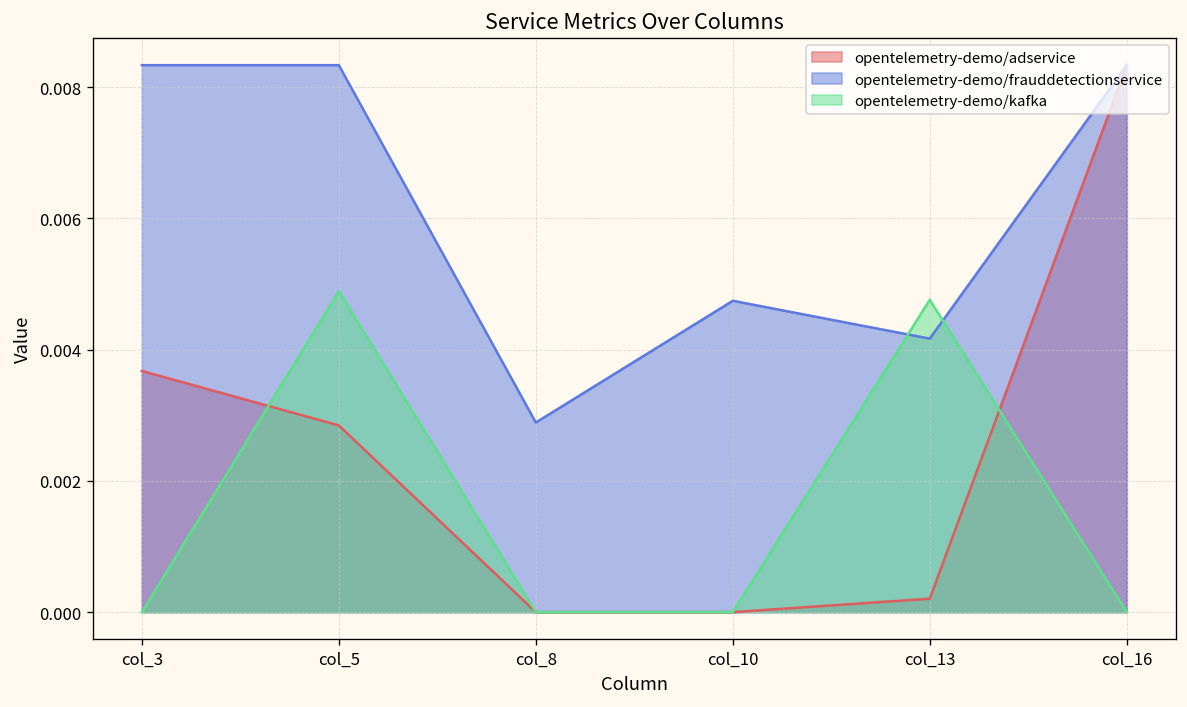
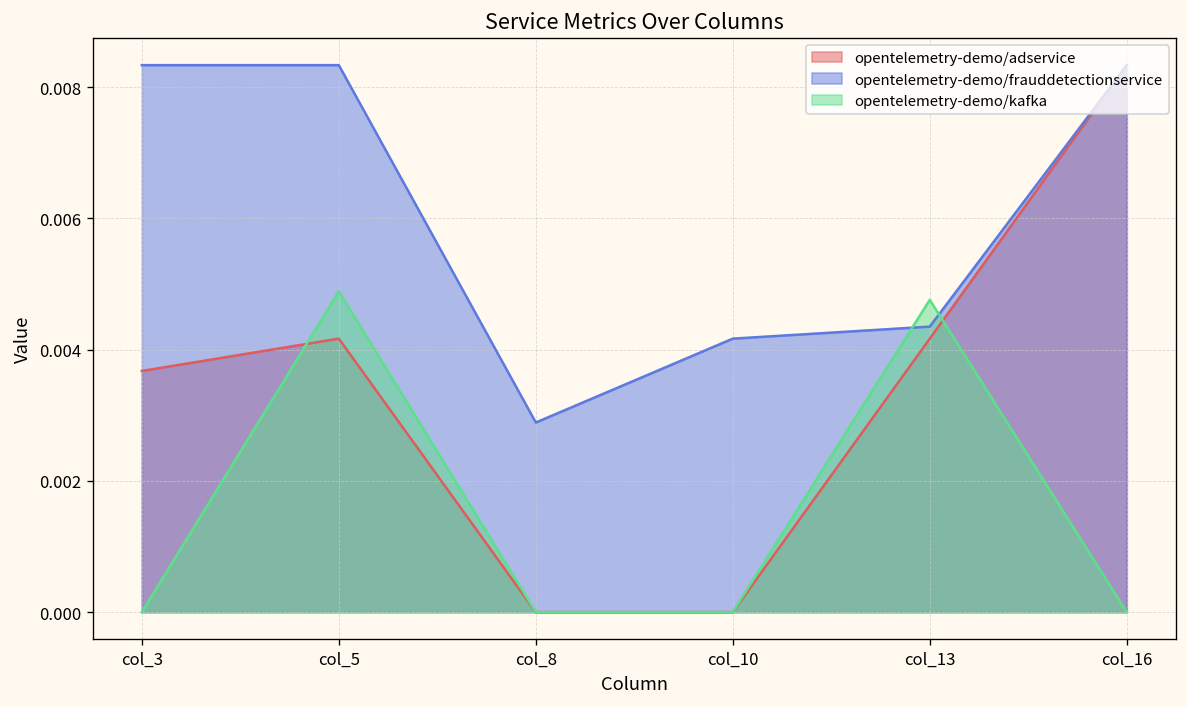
  {
    "opentelemetry-demo/adservice": {
      "col_3": 0.0037,
-     "col_5": 0.0028,
-     "col_13": 0.0002
+     "col_5": 0.0042,
+     "col_13": 0.0042
    },
    "opentelemetry-demo/frauddetectionservice": {
      "col_3": 0.0083,
      "col_5": 0.0083,
      "col_8": 0.0029,
-     "col_10": 0.0047,
-     "col_13": 0.0042
+     "col_10": 0.0042,
+     "col_13": 0.0043
    },
    "opentelemetry-demo/kafka": {
      "col_3": 0.0000,
      "col_5": 0.0049,
      "col_13": 0.0048,
      "col_16": 0.0000
    }
  }
